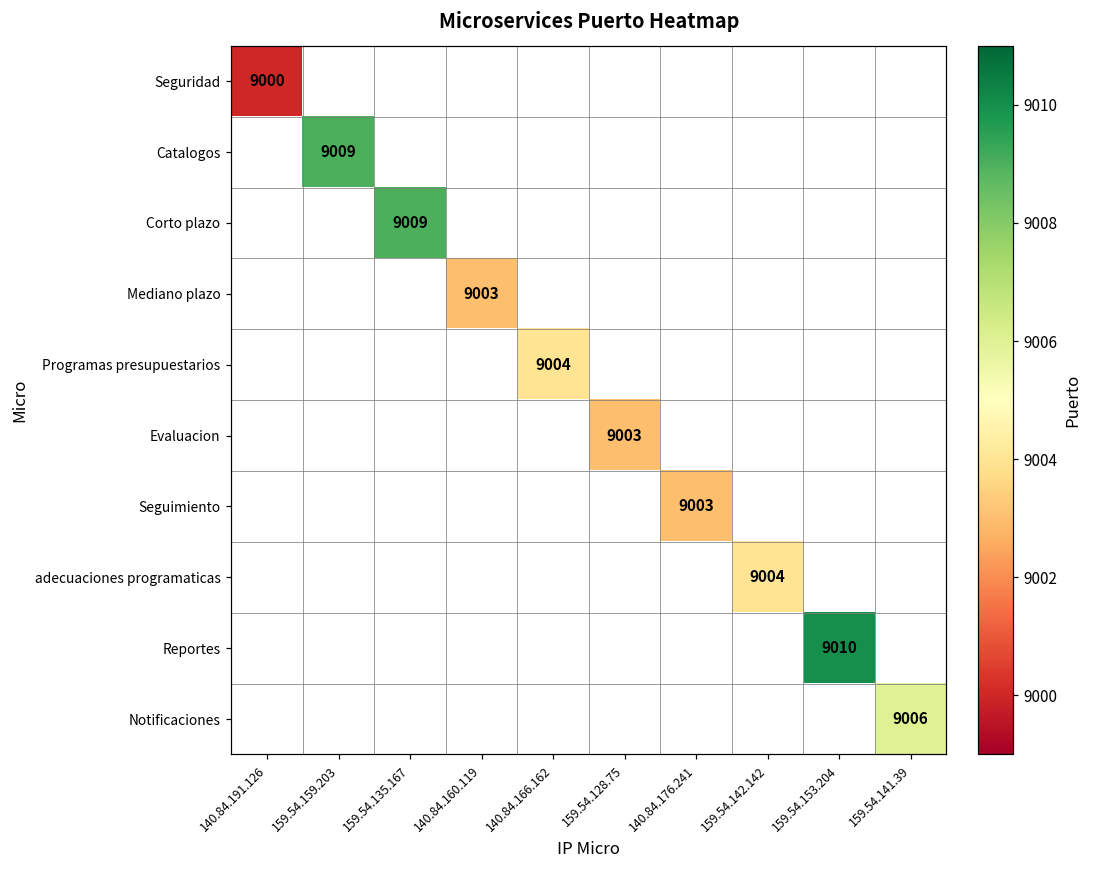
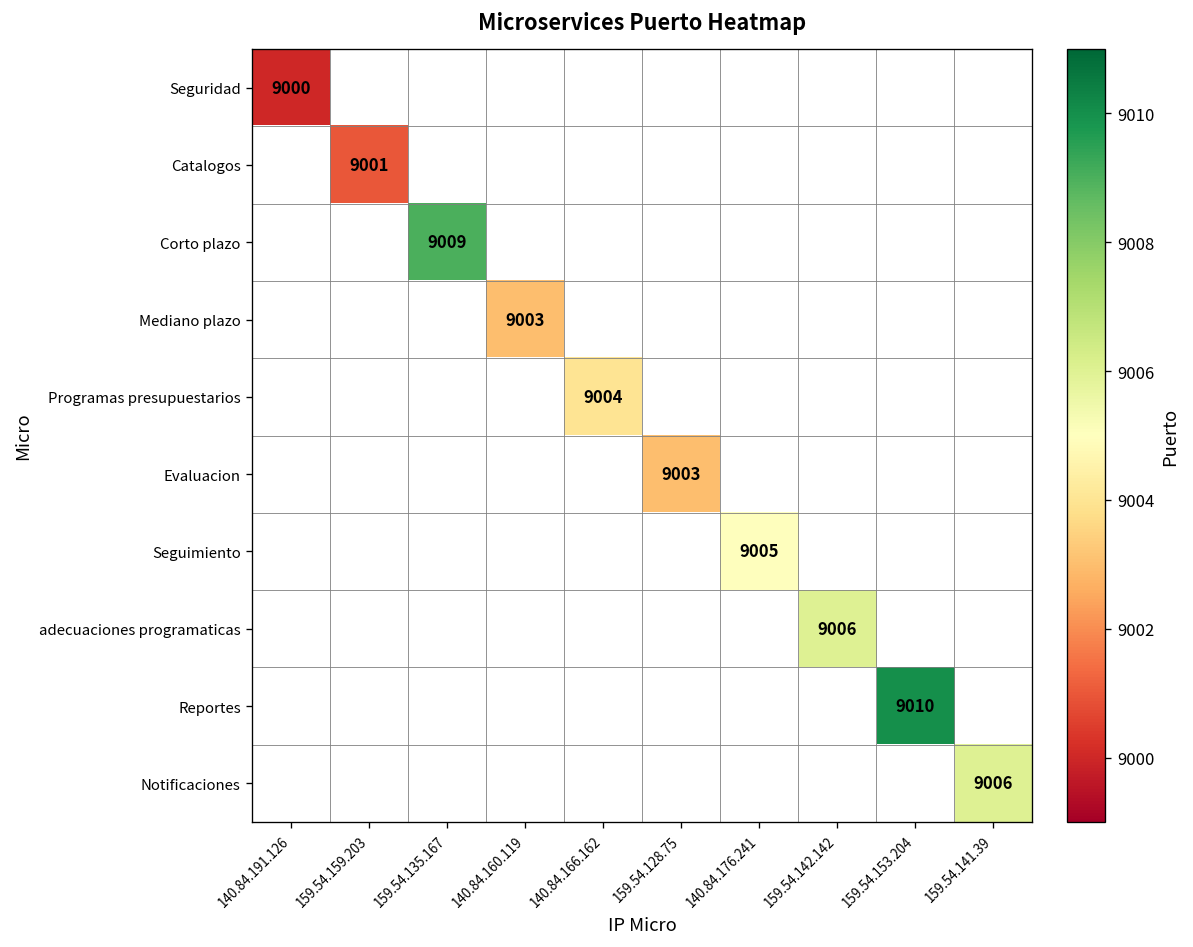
  {
    "Seguridad": {
      "140.84.191.126": 9000
    },
    "Catalogos": {
-     "159.54.159.203": 9009
+     "159.54.159.203": 9001
    },
    "Corto plazo": {
      "159.54.135.167": 9009
    },
    "Mediano plazo": {
      "140.84.160.119": 9003
    },
    "Programas presupuestarios": {
      "140.84.166.162": 9004
    },
    "Evaluacion": {
      "159.54.128.75": 9003
    },
    "Seguimiento": {
-     "140.84.176.241": 9003
+     "140.84.176.241": 9005
    },
    "adecuaciones programaticas": {
-     "159.54.142.142": 9004
+     "159.54.142.142": 9006
    },
    "Reportes": {
      "159.54.153.204": 9010
    },
    "Notificaciones": {
      "159.54.141.39": 9006
    }
  }
